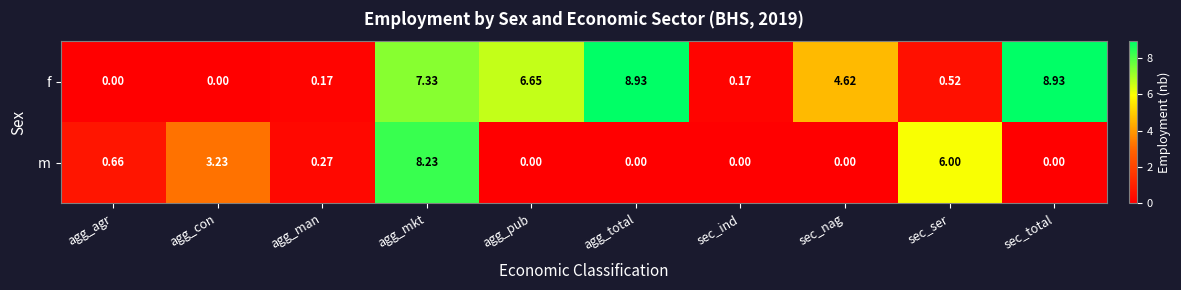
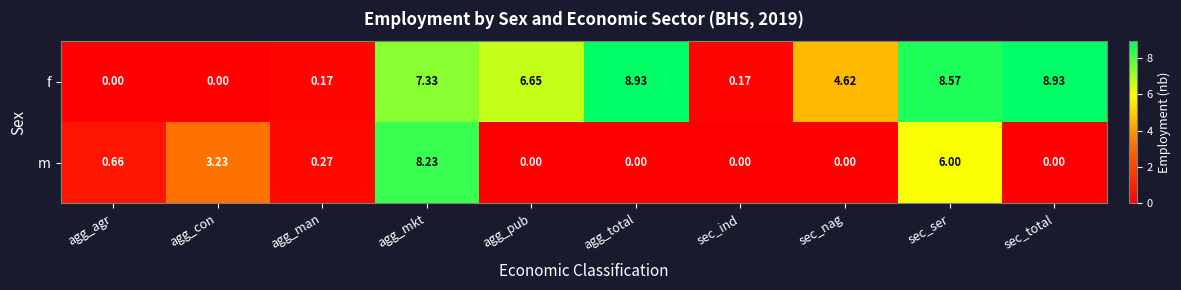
  {
    "f": {
      "agg_agr": 0.00,
      "agg_con": 0.00,
      "agg_man": 0.17,
      "agg_mkt": 7.33,
      "agg_pub": 6.65,
      "agg_total": 8.93,
      "sec_ind": 0.17,
      "sec_nag": 4.62,
-     "sec_ser": 0.52,
+     "sec_ser": 8.57,
      "sec_total": 8.93
    },
    "m": {
      "agg_agr": 0.66,
      "agg_con": 3.23,
      "agg_man": 0.27,
      "agg_mkt": 8.23,
      "agg_pub": 0.00,
      "agg_total": 0.00,
      "sec_ind": 0.00,
      "sec_nag": 0.00,
      "sec_ser": 6.00,
      "sec_total": 0.00
    }
  }
